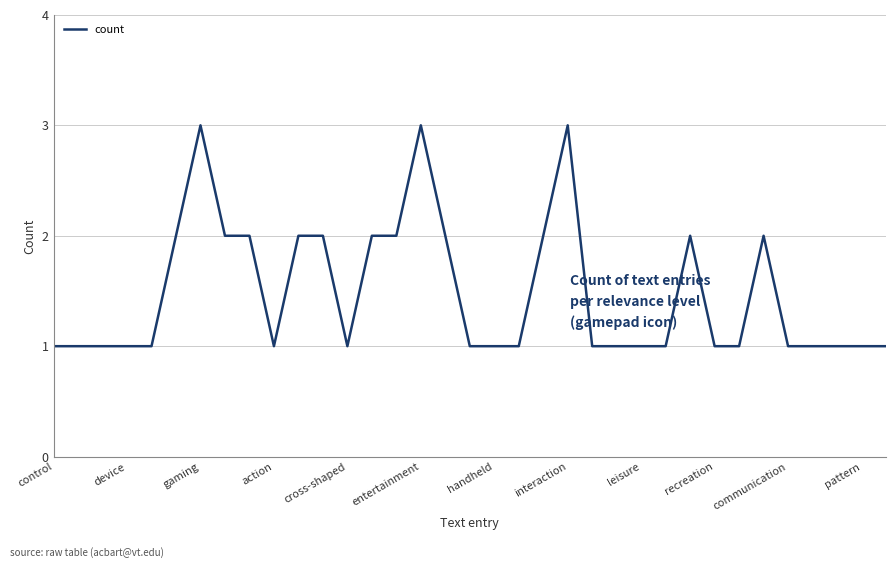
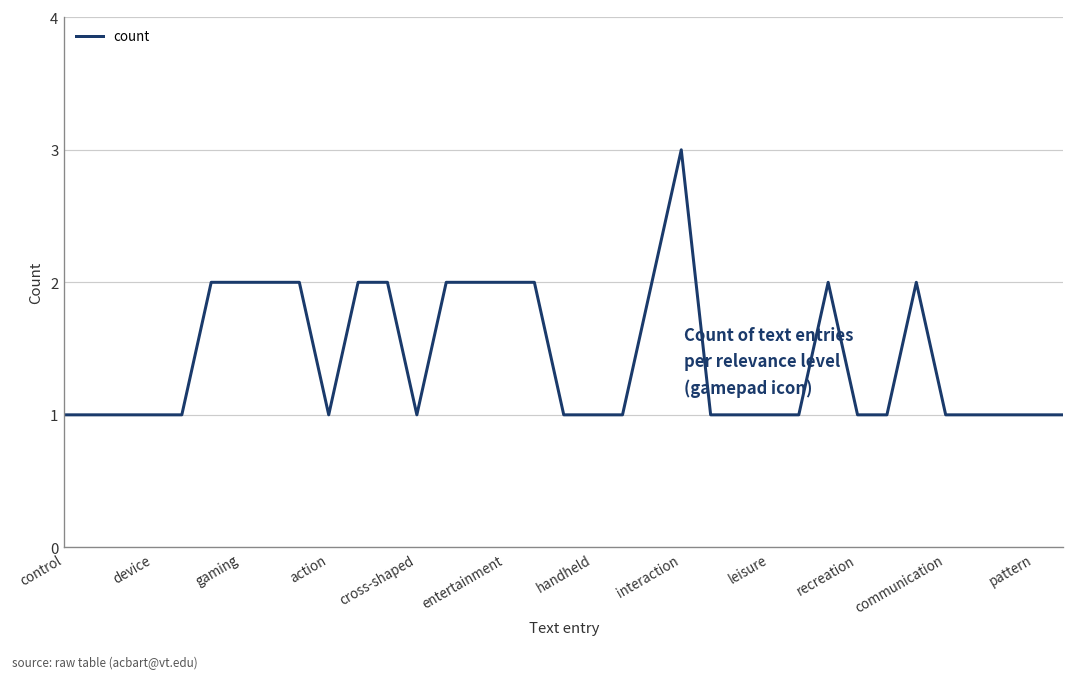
  {
    "control": 1,
    "device": 1,
-   "gaming": 3,
+   "gaming": 2,
    "action": 1,
    "cross-shaped": 1,
-   "entertainment": 3,
+   "entertainment": 2,
    "handheld": 1,
    "interaction": 3,
    "leisure": 1,
    "recreation": 1,
    "communication": 1,
    "pattern": 1
  }
